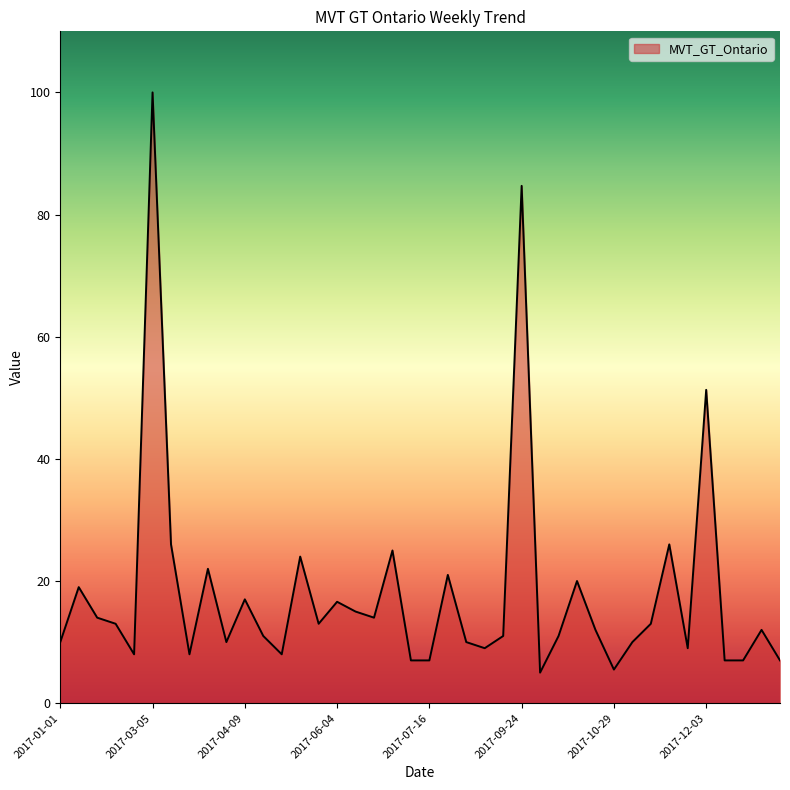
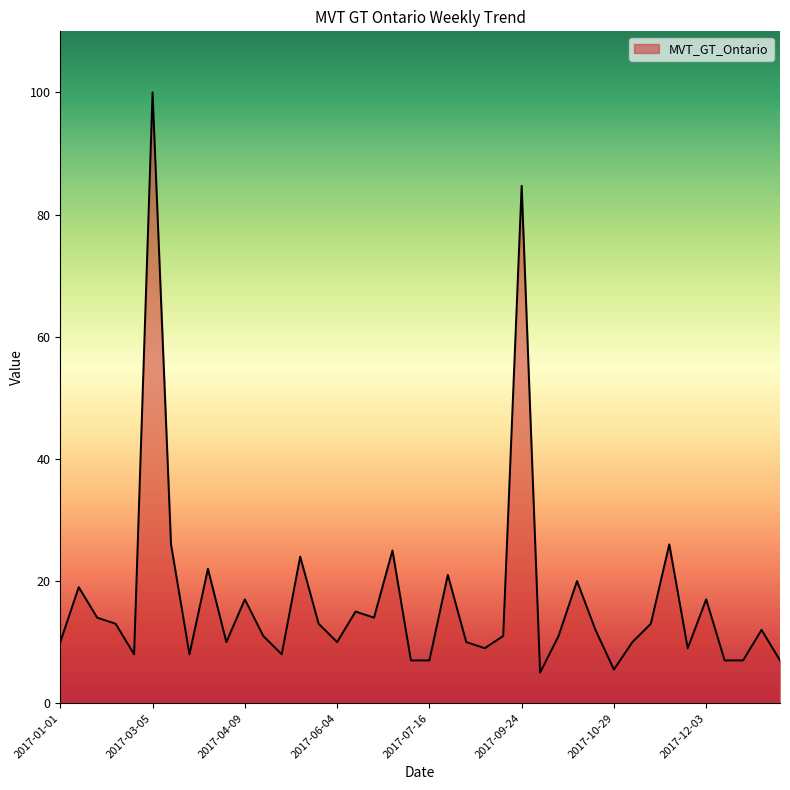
  {
    "2017-01-01": 10,
    "2017-03-05": 100,
    "2017-04-09": 17,
-   "2017-06-04": 17,
+   "2017-06-04": 10,
    "2017-07-16": 7,
    "2017-09-24": 85,
    "2017-10-29": 6,
-   "2017-12-03": 51
+   "2017-12-03": 17
  }
